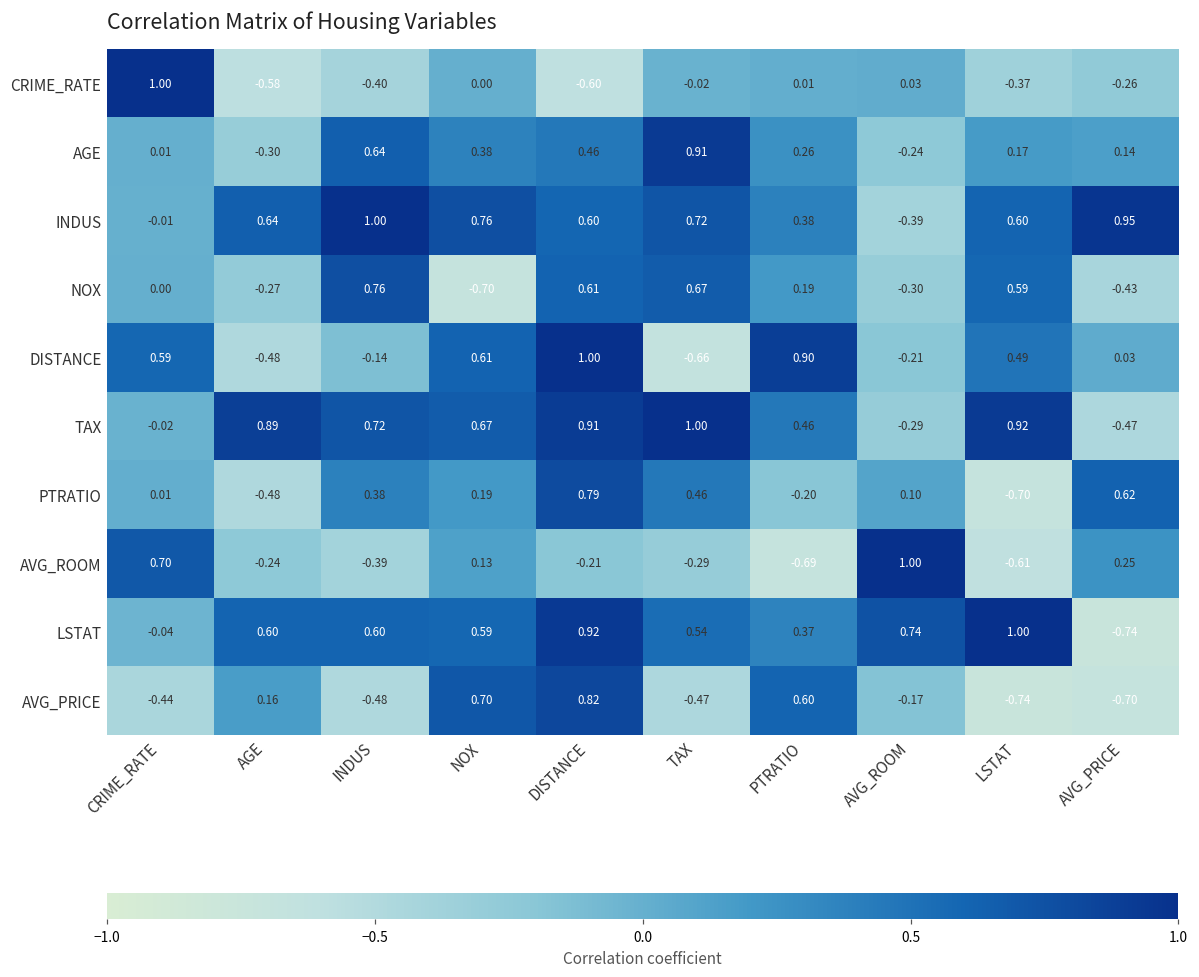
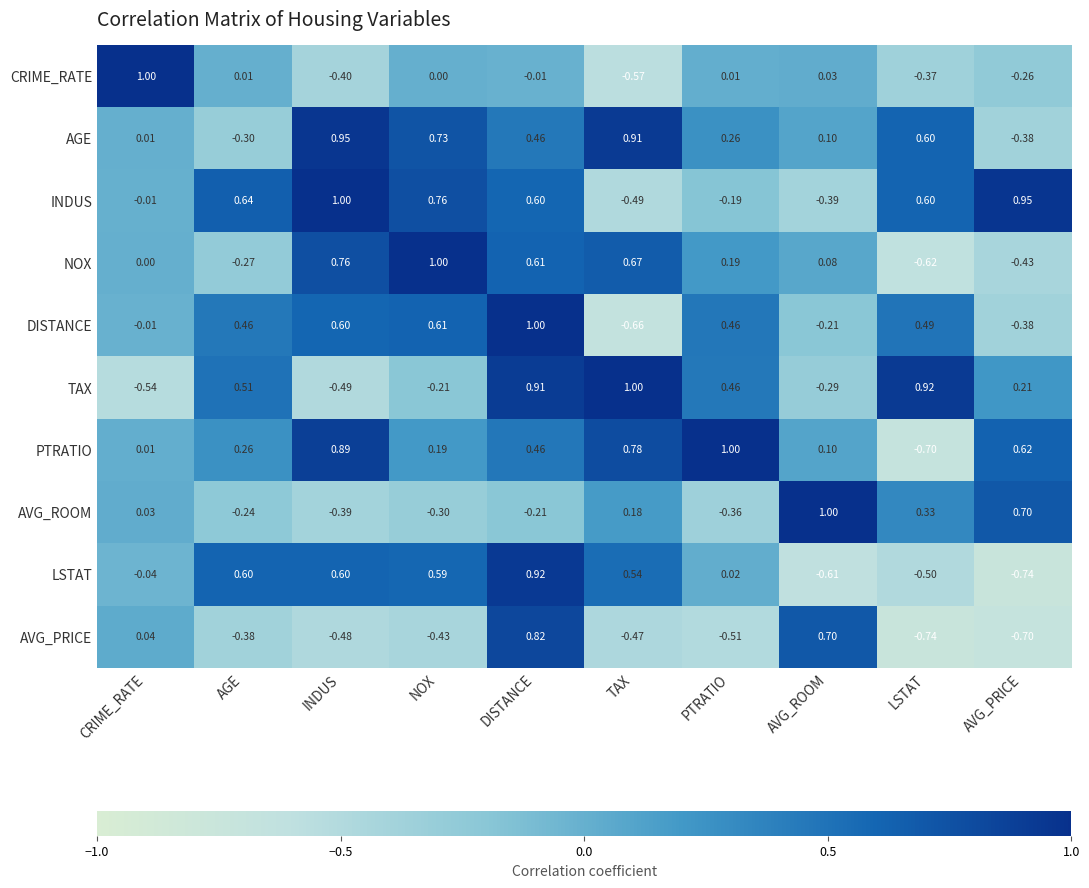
  {
    "CRIME_RATE": {
      "CRIME_RATE": 1.00,
-     "AGE": -0.58,
+     "AGE": 0.01,
      "INDUS": -0.40,
      "NOX": 0.00,
-     "DISTANCE": -0.60,
-     "TAX": -0.02,
+     "DISTANCE": -0.01,
+     "TAX": -0.57,
      "PTRATIO": 0.01,
      "AVG_ROOM": 0.03,
      "LSTAT": -0.37,
      "AVG_PRICE": -0.26
    },
    "AGE": {
      "CRIME_RATE": 0.01,
      "AGE": -0.30,
-     "INDUS": 0.64,
-     "NOX": 0.38,
+     "INDUS": 0.95,
+     "NOX": 0.73,
      "DISTANCE": 0.46,
      "TAX": 0.91,
      "PTRATIO": 0.26,
-     "AVG_ROOM": -0.24,
-     "LSTAT": 0.17,
-     "AVG_PRICE": 0.14
+     "AVG_ROOM": 0.10,
+     "LSTAT": 0.60,
+     "AVG_PRICE": -0.38
    },
    "INDUS": {
      "CRIME_RATE": -0.01,
      "AGE": 0.64,
      "INDUS": 1.00,
      "NOX": 0.76,
      "DISTANCE": 0.60,
-     "TAX": 0.72,
-     "PTRATIO": 0.38,
+     "TAX": -0.49,
+     "PTRATIO": -0.19,
      "AVG_ROOM": -0.39,
      "LSTAT": 0.60,
      "AVG_PRICE": 0.95
    },
    "NOX": {
      "CRIME_RATE": 0.00,
      "AGE": -0.27,
      "INDUS": 0.76,
-     "NOX": -0.70,
+     "NOX": 1.00,
      "DISTANCE": 0.61,
      "TAX": 0.67,
      "PTRATIO": 0.19,
-     "AVG_ROOM": -0.30,
-     "LSTAT": 0.59,
+     "AVG_ROOM": 0.08,
+     "LSTAT": -0.62,
      "AVG_PRICE": -0.43
    },
    "DISTANCE": {
-     "CRIME_RATE": 0.59,
-     "AGE": -0.48,
-     "INDUS": -0.14,
+     "CRIME_RATE": -0.01,
+     "AGE": 0.46,
+     "INDUS": 0.60,
      "NOX": 0.61,
      "DISTANCE": 1.00,
      "TAX": -0.66,
-     "PTRATIO": 0.90,
+     "PTRATIO": 0.46,
      "AVG_ROOM": -0.21,
      "LSTAT": 0.49,
-     "AVG_PRICE": 0.03
+     "AVG_PRICE": -0.38
    },
    "TAX": {
-     "CRIME_RATE": -0.02,
-     "AGE": 0.89,
-     "INDUS": 0.72,
-     "NOX": 0.67,
+     "CRIME_RATE": -0.54,
+     "AGE": 0.51,
+     "INDUS": -0.49,
+     "NOX": -0.21,
      "DISTANCE": 0.91,
      "TAX": 1.00,
      "PTRATIO": 0.46,
      "AVG_ROOM": -0.29,
      "LSTAT": 0.92,
-     "AVG_PRICE": -0.47
+     "AVG_PRICE": 0.21
    },
    "PTRATIO": {
      "CRIME_RATE": 0.01,
-     "AGE": -0.48,
-     "INDUS": 0.38,
+     "AGE": 0.26,
+     "INDUS": 0.89,
      "NOX": 0.19,
-     "DISTANCE": 0.79,
-     "TAX": 0.46,
-     "PTRATIO": -0.20,
+     "DISTANCE": 0.46,
+     "TAX": 0.78,
+     "PTRATIO": 1.00,
      "AVG_ROOM": 0.10,
      "LSTAT": -0.70,
      "AVG_PRICE": 0.62
    },
    "AVG_ROOM": {
-     "CRIME_RATE": 0.70,
+     "CRIME_RATE": 0.03,
      "AGE": -0.24,
      "INDUS": -0.39,
-     "NOX": 0.13,
+     "NOX": -0.30,
      "DISTANCE": -0.21,
-     "TAX": -0.29,
-     "PTRATIO": -0.69,
+     "TAX": 0.18,
+     "PTRATIO": -0.36,
      "AVG_ROOM": 1.00,
-     "LSTAT": -0.61,
-     "AVG_PRICE": 0.25
+     "LSTAT": 0.33,
+     "AVG_PRICE": 0.70
    },
    "LSTAT": {
      "CRIME_RATE": -0.04,
      "AGE": 0.60,
      "INDUS": 0.60,
      "NOX": 0.59,
      "DISTANCE": 0.92,
      "TAX": 0.54,
-     "PTRATIO": 0.37,
-     "AVG_ROOM": 0.74,
-     "LSTAT": 1.00,
+     "PTRATIO": 0.02,
+     "AVG_ROOM": -0.61,
+     "LSTAT": -0.50,
      "AVG_PRICE": -0.74
    },
    "AVG_PRICE": {
-     "CRIME_RATE": -0.44,
-     "AGE": 0.16,
+     "CRIME_RATE": 0.04,
+     "AGE": -0.38,
      "INDUS": -0.48,
-     "NOX": 0.70,
+     "NOX": -0.43,
      "DISTANCE": 0.82,
      "TAX": -0.47,
-     "PTRATIO": 0.60,
-     "AVG_ROOM": -0.17,
+     "PTRATIO": -0.51,
+     "AVG_ROOM": 0.70,
      "LSTAT": -0.74,
      "AVG_PRICE": -0.70
    }
  }
